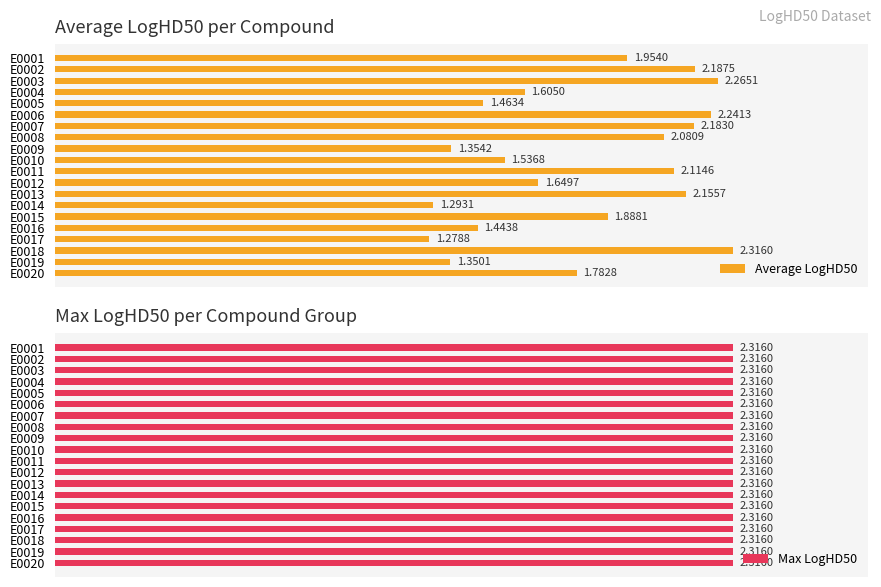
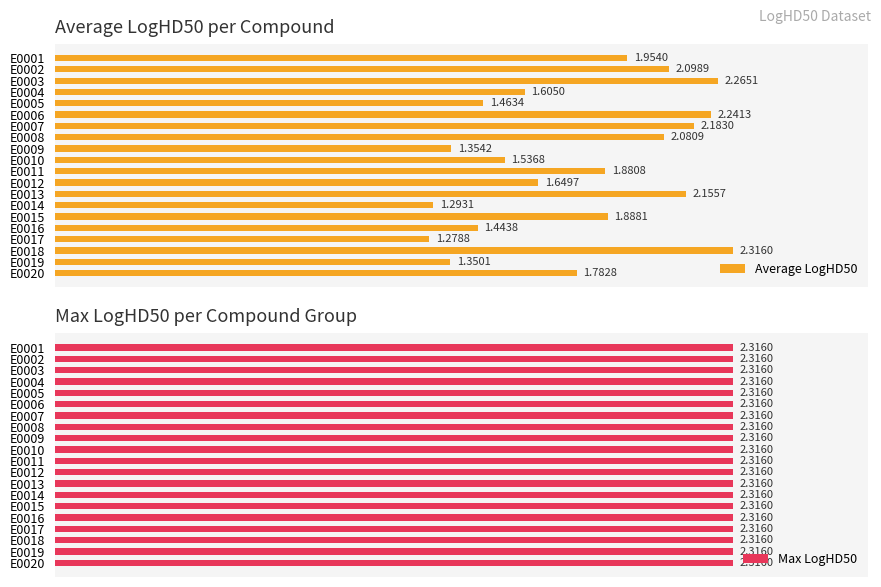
  {
    "Average LogHD50 per Compound": {
-     "E0002": 2.1875,
-     "E0011": 2.1146
+     "E0002": 2.0989,
+     "E0011": 1.8808
    }
  }
